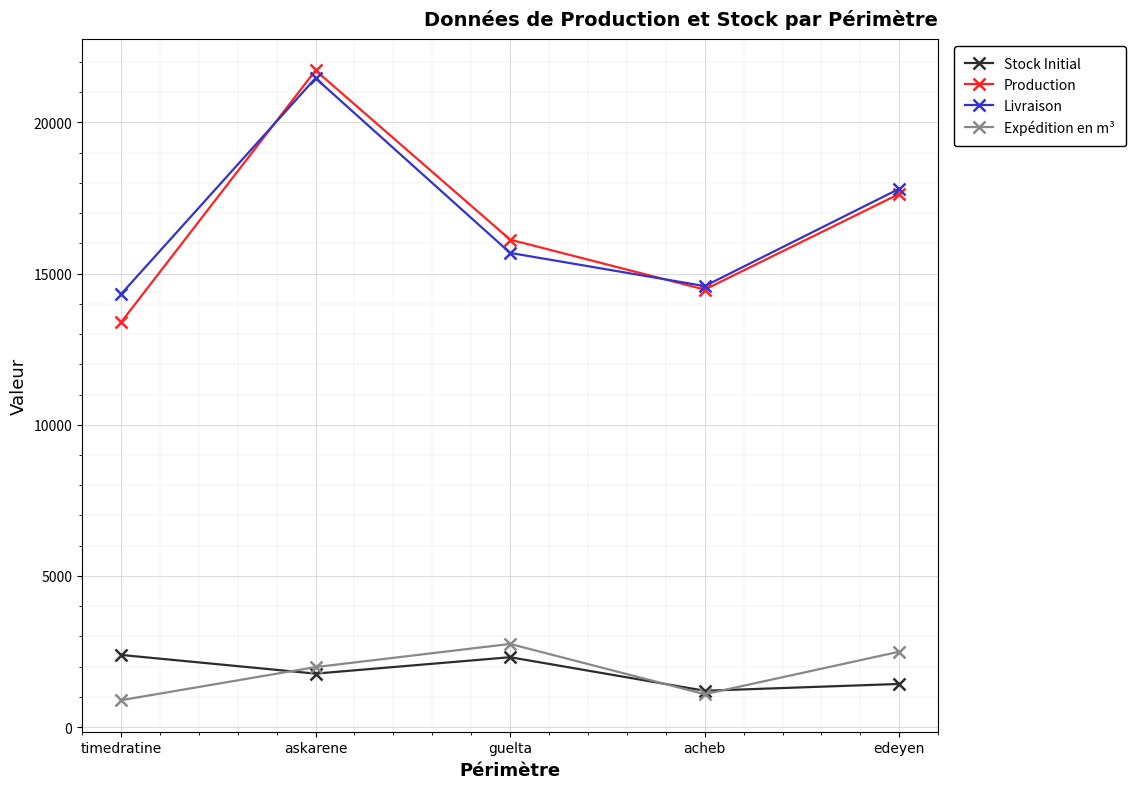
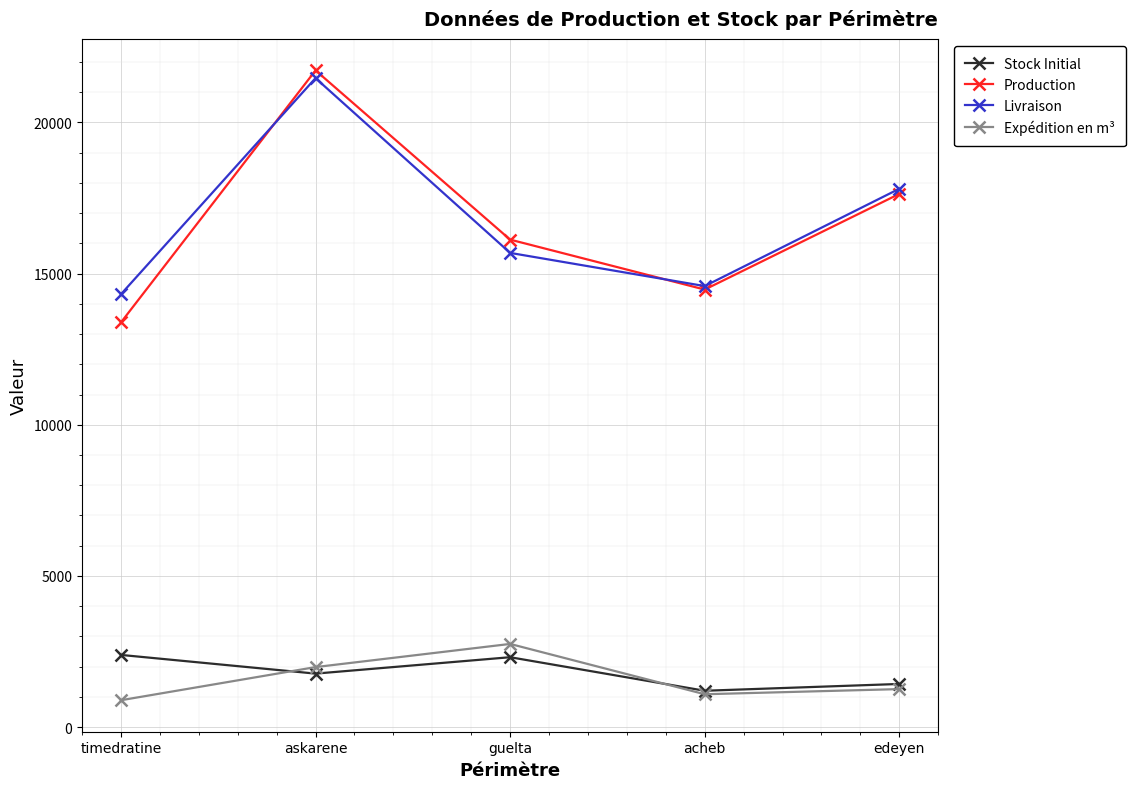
  {
    "Stock Initial": {
      "timedratine": 2400,
      "askarene": 1800,
      "guelta": 2300,
      "acheb": 1200,
      "edeyen": 1400
    },
    "Production": {
      "timedratine": 13400,
      "askarene": 21700,
      "guelta": 16100,
      "acheb": 14500,
      "edeyen": 17600
    },
    "Livraison": {
      "timedratine": 14300,
      "askarene": 21500,
      "guelta": 15700,
      "acheb": 14600,
      "edeyen": 17800
    },
    "Expédition en m³": {
      "timedratine": 900,
      "askarene": 2000,
      "guelta": 2700,
      "acheb": 1100,
-     "edeyen": 2500
+     "edeyen": 1300
    }
  }
